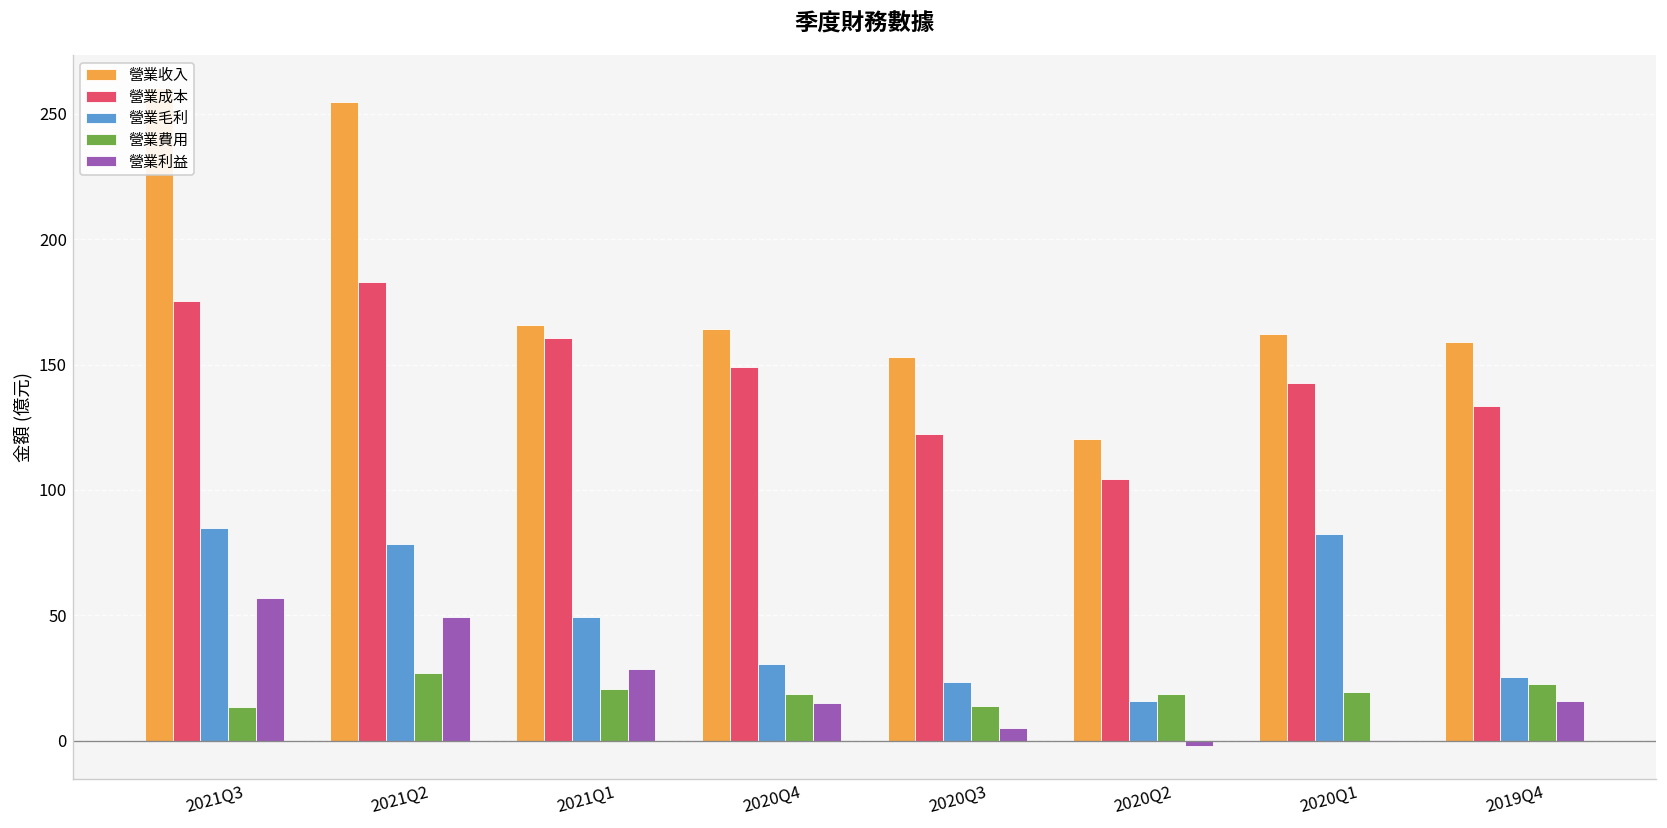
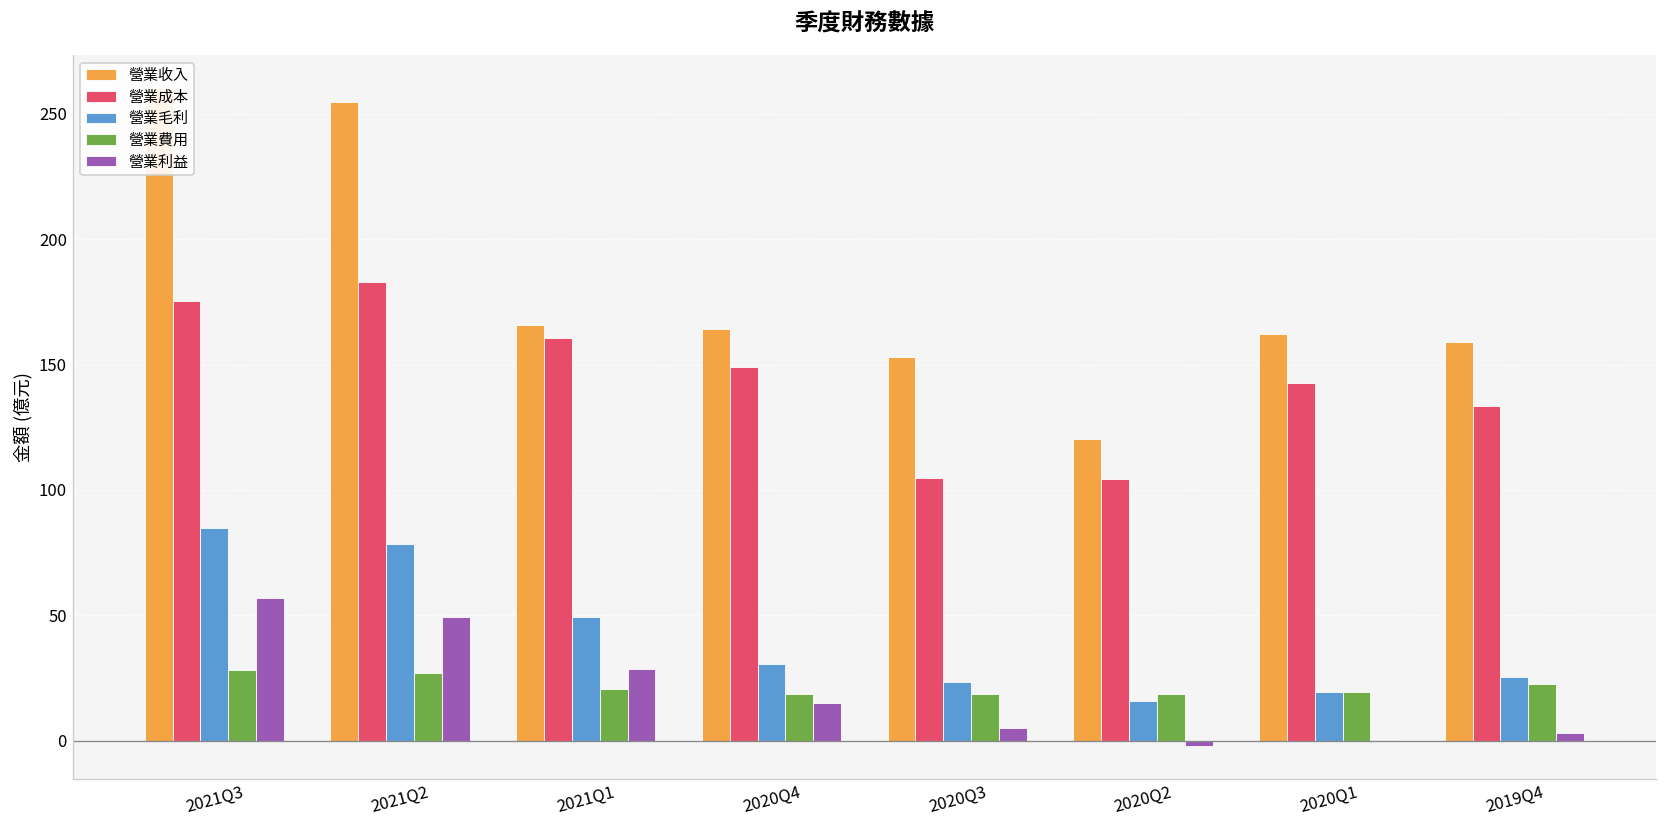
  {
    "營業收入": {
      "2021Q2": 255,
      "2021Q1": 166,
      "2020Q4": 164,
      "2020Q3": 153,
      "2020Q2": 120,
      "2020Q1": 162,
      "2019Q4": 159
    },
    "營業成本": {
      "2021Q3": 175,
      "2021Q2": 183,
      "2021Q1": 161,
      "2020Q4": 149,
-     "2020Q3": 122,
+     "2020Q3": 105,
      "2020Q2": 104,
      "2020Q1": 143,
      "2019Q4": 133
    },
    "營業毛利": {
      "2021Q3": 85,
      "2021Q2": 79,
      "2021Q1": 49,
      "2020Q4": 31,
      "2020Q3": 23,
      "2020Q2": 16,
-     "2020Q1": 82,
+     "2020Q1": 20,
      "2019Q4": 25
    },
    "營業費用": {
-     "2021Q3": 13,
+     "2021Q3": 28,
      "2021Q2": 27,
      "2021Q1": 21,
      "2020Q4": 19,
-     "2020Q3": 14,
+     "2020Q3": 18,
      "2020Q2": 19,
      "2020Q1": 19,
      "2019Q4": 22
    },
    "營業利益": {
      "2021Q3": 57,
      "2021Q2": 49,
      "2021Q1": 29,
      "2020Q4": 15,
      "2020Q3": 5,
      "2020Q2": -2,
-     "2019Q4": 16
+     "2019Q4": 3
    }
  }
